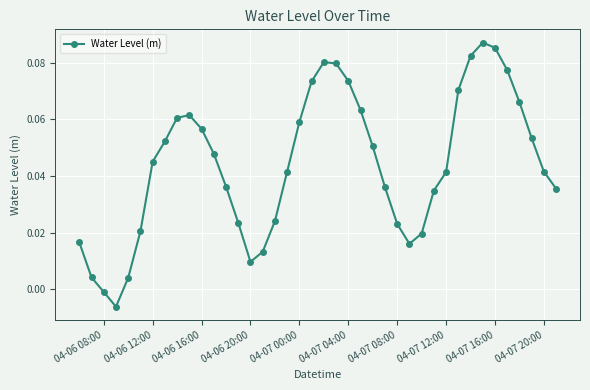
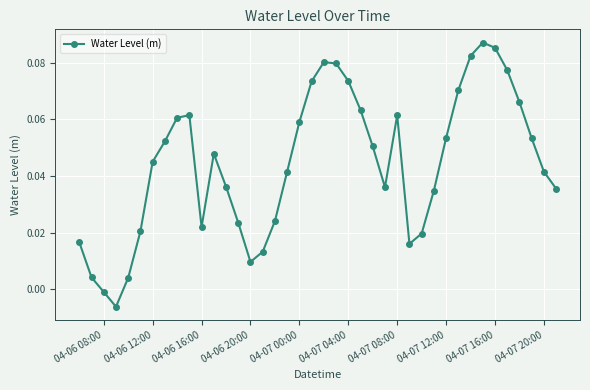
  {
    "04-06 08:00": -0.001,
    "04-06 12:00": 0.045,
-   "04-06 16:00": 0.057,
+   "04-06 16:00": 0.022,
    "04-06 20:00": 0.010,
    "04-07 00:00": 0.059,
    "04-07 04:00": 0.074,
-   "04-07 08:00": 0.023,
-   "04-07 12:00": 0.041,
+   "04-07 08:00": 0.061,
+   "04-07 12:00": 0.053,
    "04-07 16:00": 0.085,
    "04-07 20:00": 0.041
  }
